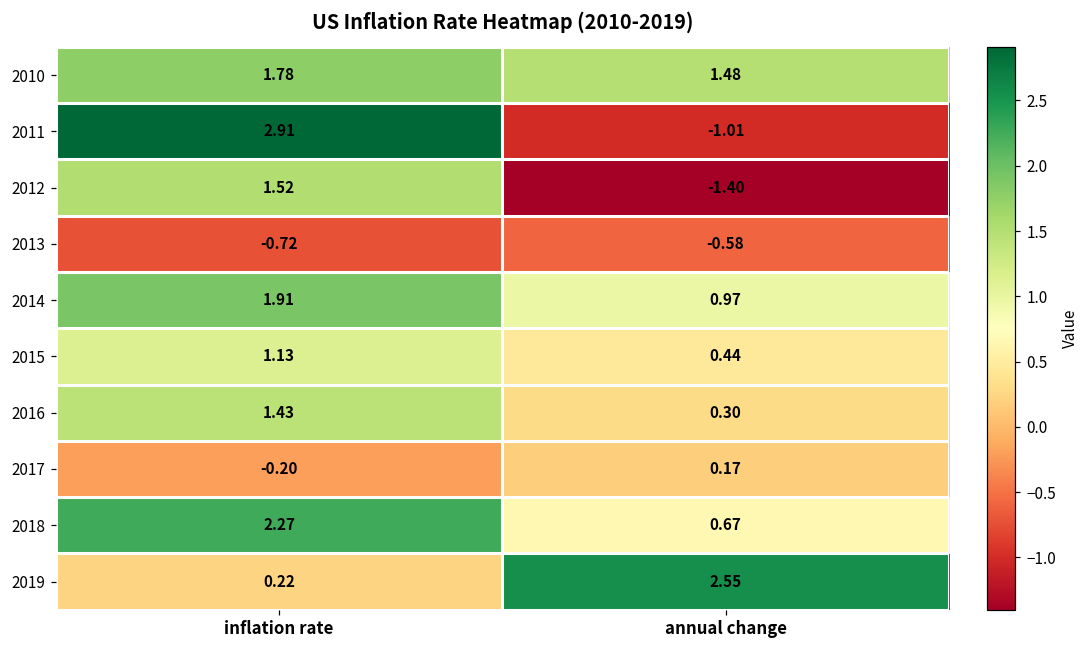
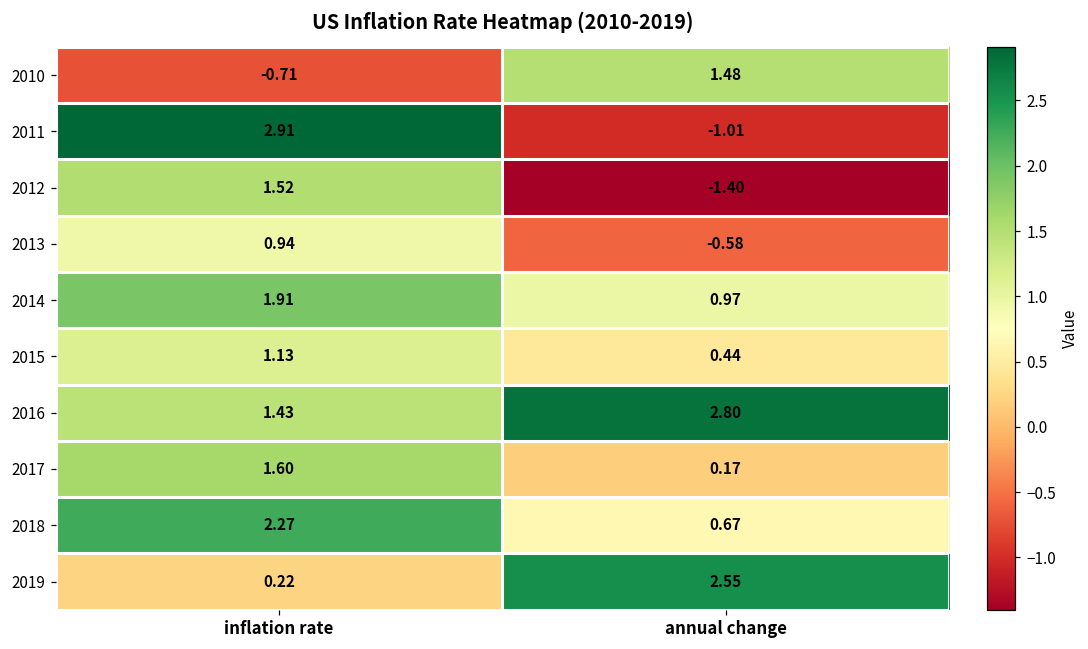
  {
    "2010": {
-     "inflation rate": 1.78,
+     "inflation rate": -0.71,
      "annual change": 1.48
    },
    "2011": {
      "inflation rate": 2.91,
      "annual change": -1.01
    },
    "2012": {
      "inflation rate": 1.52,
      "annual change": -1.40
    },
    "2013": {
-     "inflation rate": -0.72,
+     "inflation rate": 0.94,
      "annual change": -0.58
    },
    "2014": {
      "inflation rate": 1.91,
      "annual change": 0.97
    },
    "2015": {
      "inflation rate": 1.13,
      "annual change": 0.44
    },
    "2016": {
      "inflation rate": 1.43,
-     "annual change": 0.30
+     "annual change": 2.80
    },
    "2017": {
-     "inflation rate": -0.20,
+     "inflation rate": 1.60,
      "annual change": 0.17
    },
    "2018": {
      "inflation rate": 2.27,
      "annual change": 0.67
    },
    "2019": {
      "inflation rate": 0.22,
      "annual change": 2.55
    }
  }
